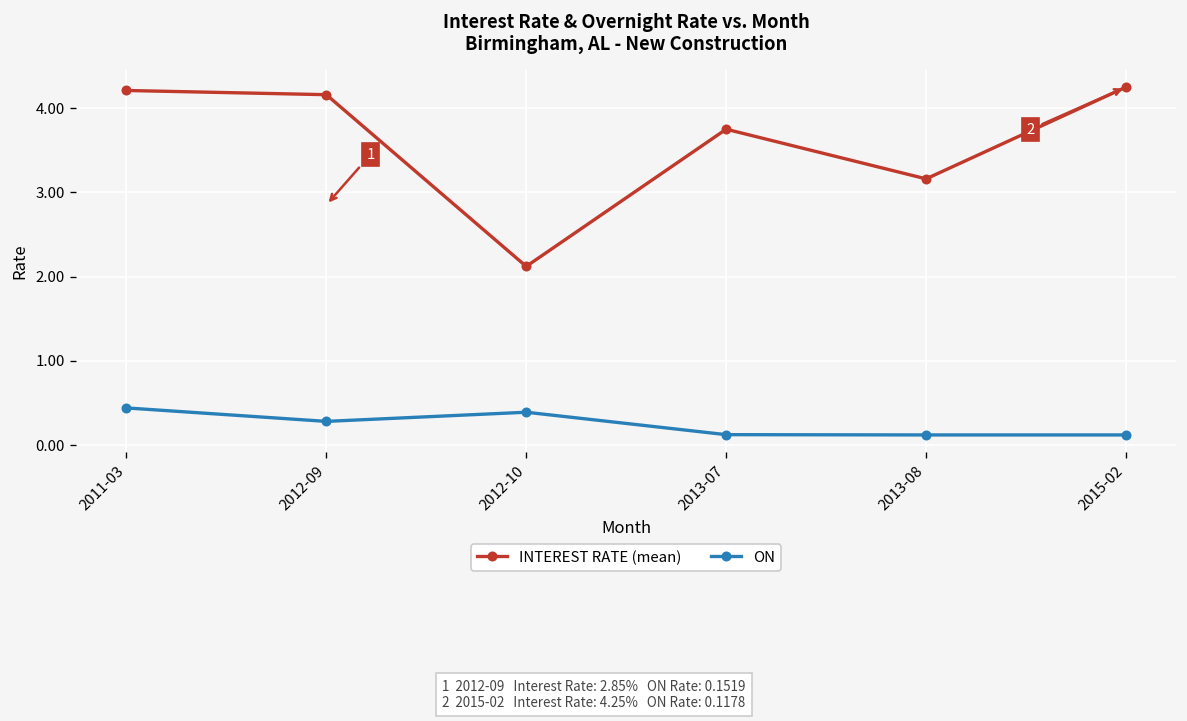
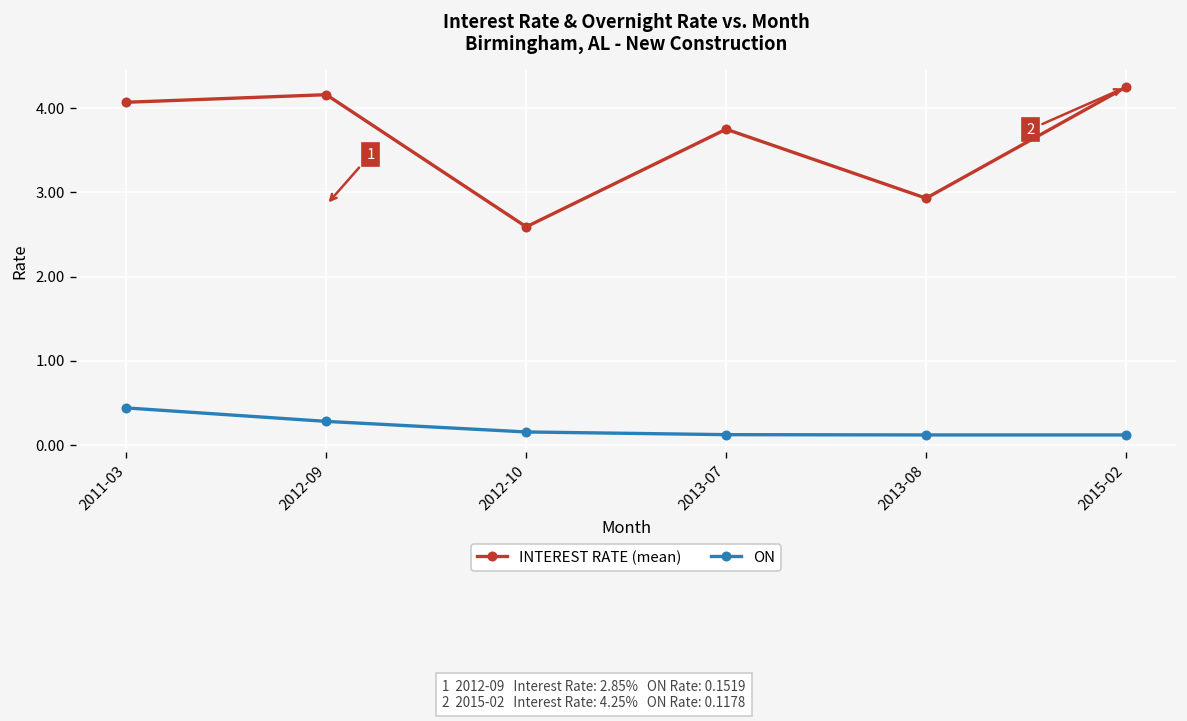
  {
    "INTEREST RATE (mean)": {
-     "2011-03": 4.2,
+     "2011-03": 4.1,
      "2012-09": 4.2,
-     "2012-10": 2.1,
+     "2012-10": 2.6,
      "2013-07": 3.8,
-     "2013-08": 3.2,
+     "2013-08": 2.9,
      "2015-02": 4.3
    },
    "ON": {
      "2011-03": 0.4,
      "2012-09": 0.3,
-     "2012-10": 0.4,
+     "2012-10": 0.2,
      "2013-07": 0.1,
      "2013-08": 0.1,
      "2015-02": 0.1
    }
  }
